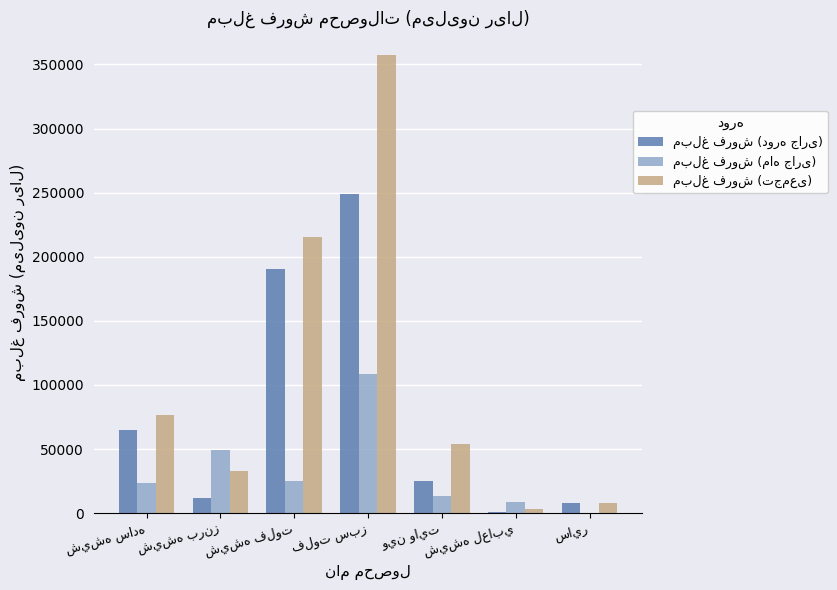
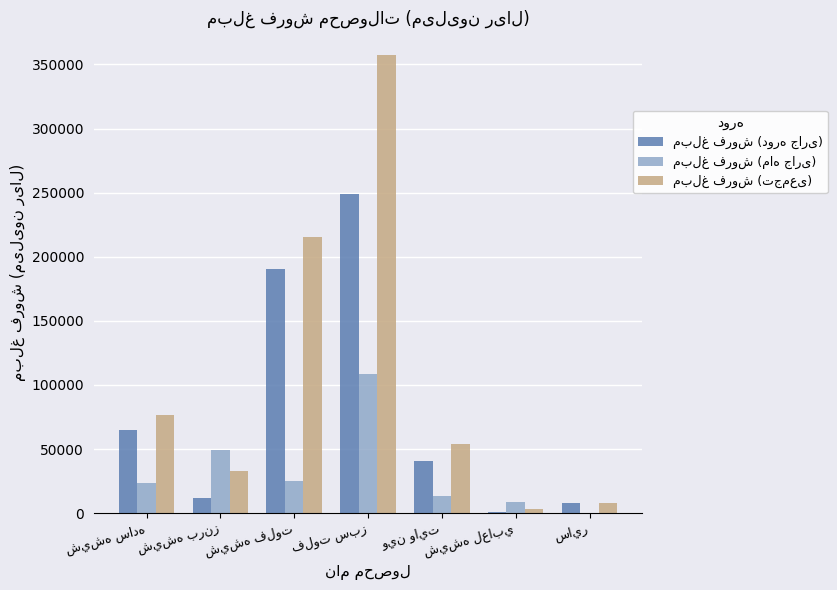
  {
    "مبلغ فروش (دوره جاری)": {
      "شيشه ساده": 65000,
      "شيشه برنز": 12000,
      "شيشه فلوت": 190000,
      "فلوت سبز": 249000,
-     "وين وايت": 25000,
+     "وين وايت": 40000,
      "ساير": 8000
    },
    "مبلغ فروش (ماه جاری)": {
      "شيشه ساده": 23000,
      "شيشه برنز": 49000,
      "شيشه فلوت": 25000,
      "فلوت سبز": 108000,
      "وين وايت": 13000,
      "شيشه لعابي": 9000,
      "ساير": 0
    },
    "مبلغ فروش (تجمعی)": {
      "شيشه ساده": 76000,
      "شيشه برنز": 33000,
      "شيشه فلوت": 215000,
      "فلوت سبز": 357000,
      "وين وايت": 54000,
      "شيشه لعابي": 3000,
      "ساير": 8000
    }
  }
